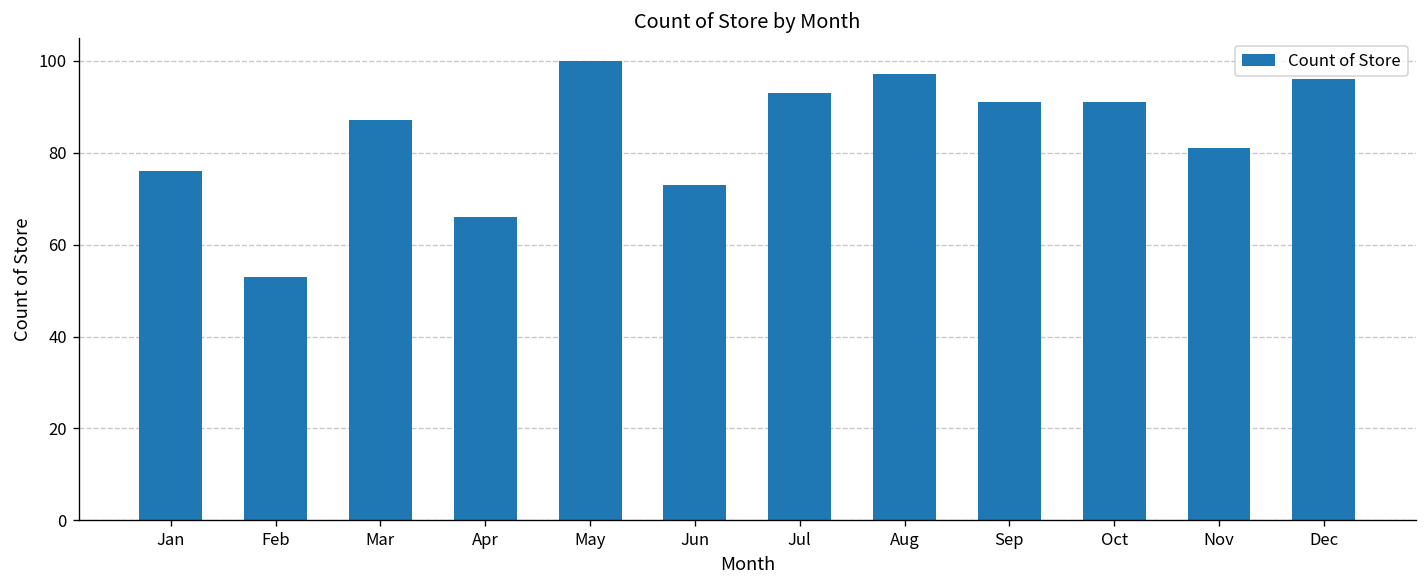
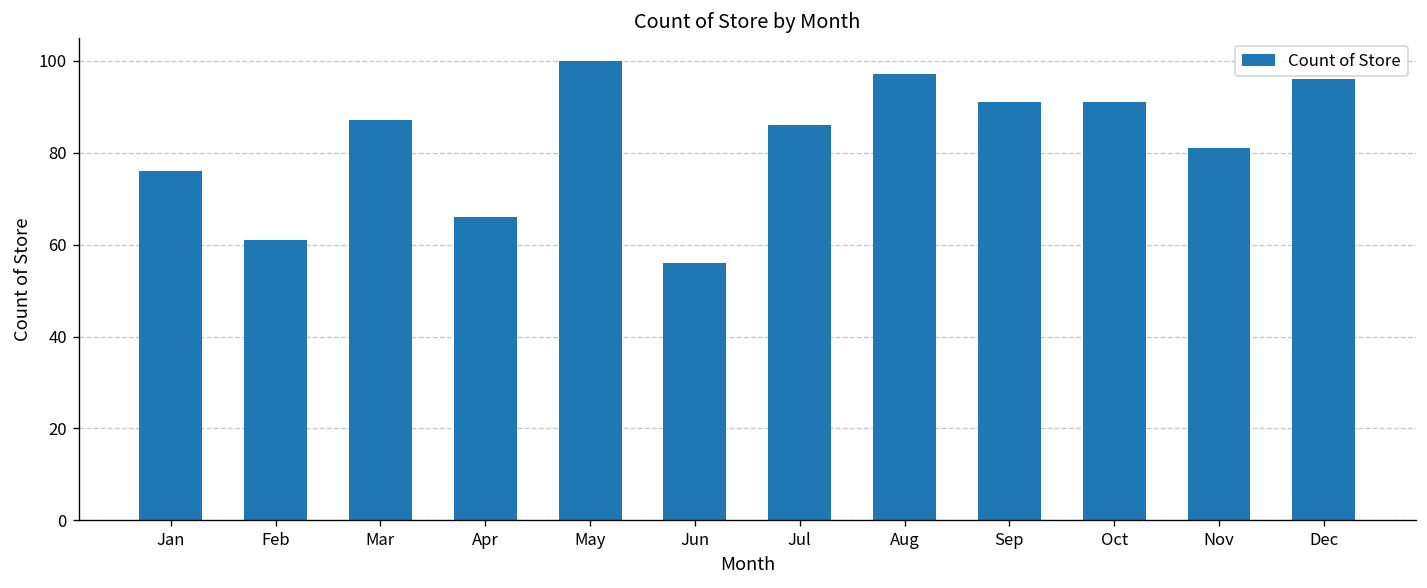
  {
    "Jan": 76,
-   "Feb": 53,
+   "Feb": 61,
    "Mar": 87,
    "Apr": 66,
    "May": 100,
-   "Jun": 73,
-   "Jul": 93,
+   "Jun": 56,
+   "Jul": 86,
    "Aug": 97,
    "Sep": 91,
    "Oct": 91,
    "Nov": 81,
    "Dec": 96
  }
